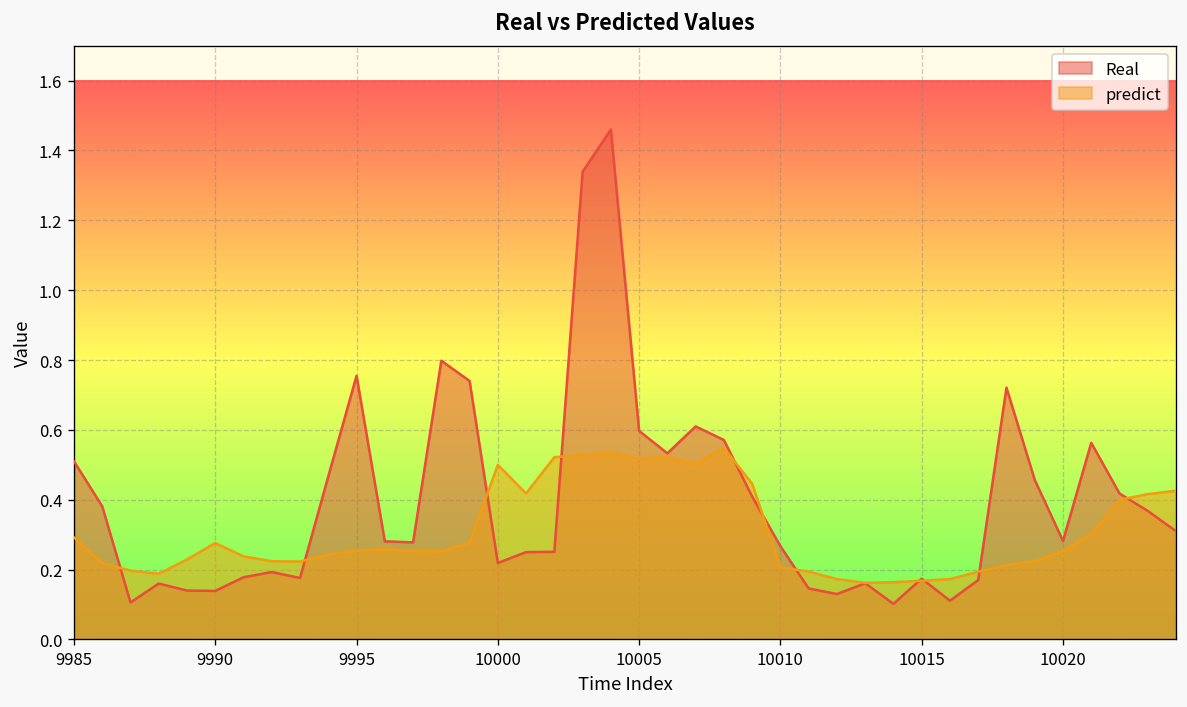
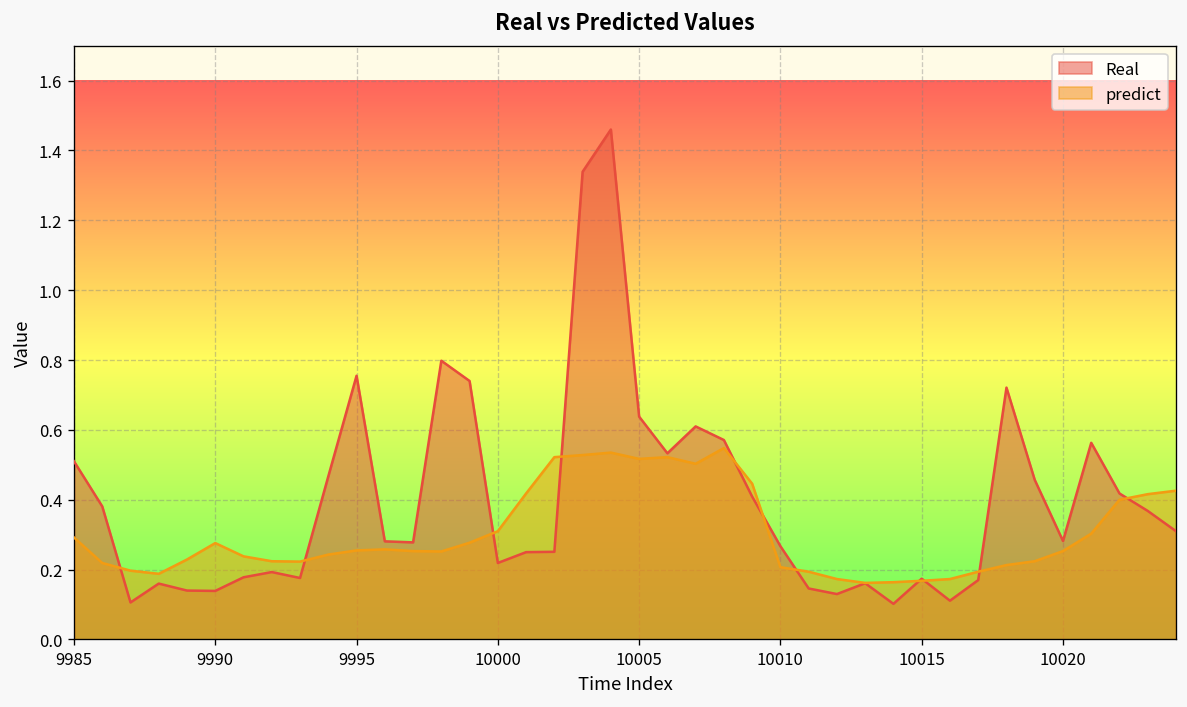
  {
    "Real": {
      "9985": 0.51,
      "9990": 0.14,
      "9995": 0.76,
      "10000": 0.22,
-     "10005": 0.60,
+     "10005": 0.64,
      "10010": 0.27,
      "10020": 0.28
    },
    "predict": {
      "9985": 0.29,
      "9990": 0.28,
      "9995": 0.26,
-     "10000": 0.50,
+     "10000": 0.31,
      "10005": 0.52,
      "10010": 0.21,
      "10020": 0.25
    }
  }
